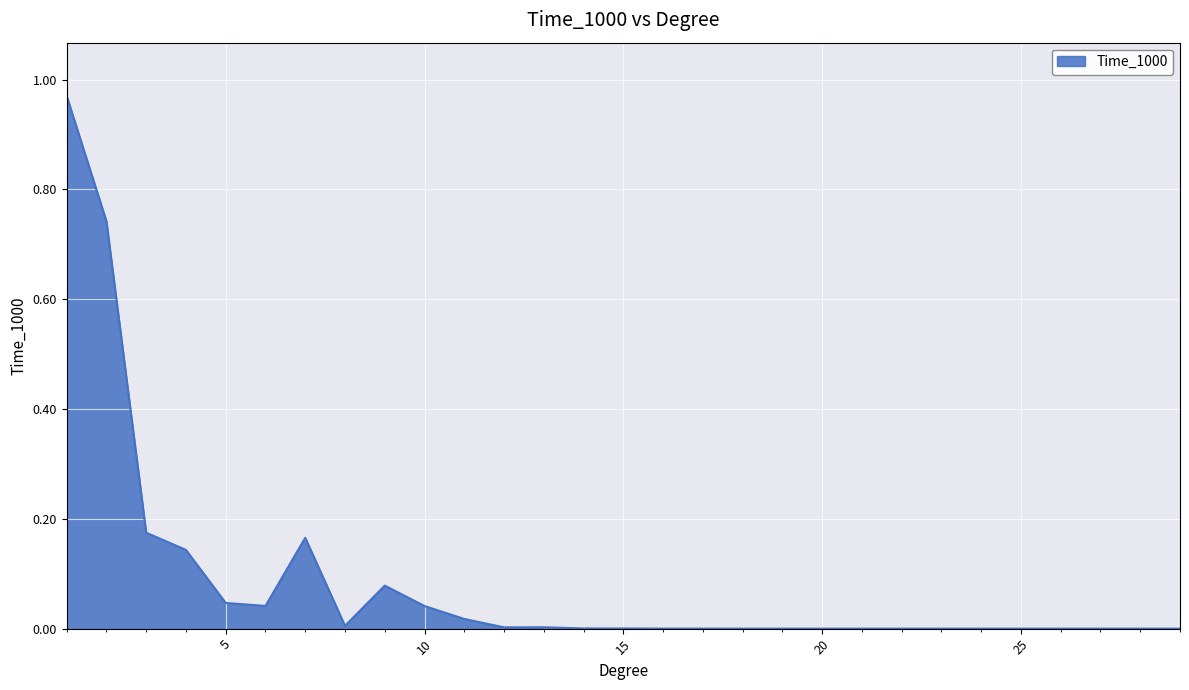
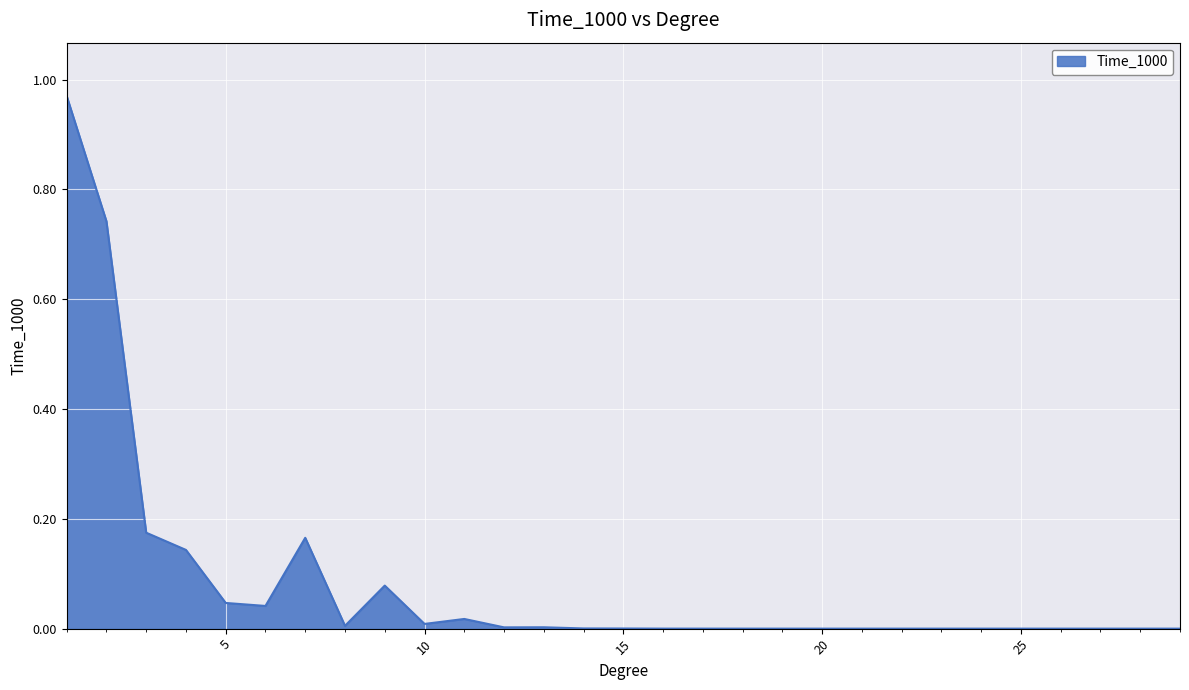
  {
    "5": 0.05,
-   "10": 0.04,
+   "10": 0.01,
    "15": 0.00,
    "20": 0.00,
    "25": 0.00
  }
